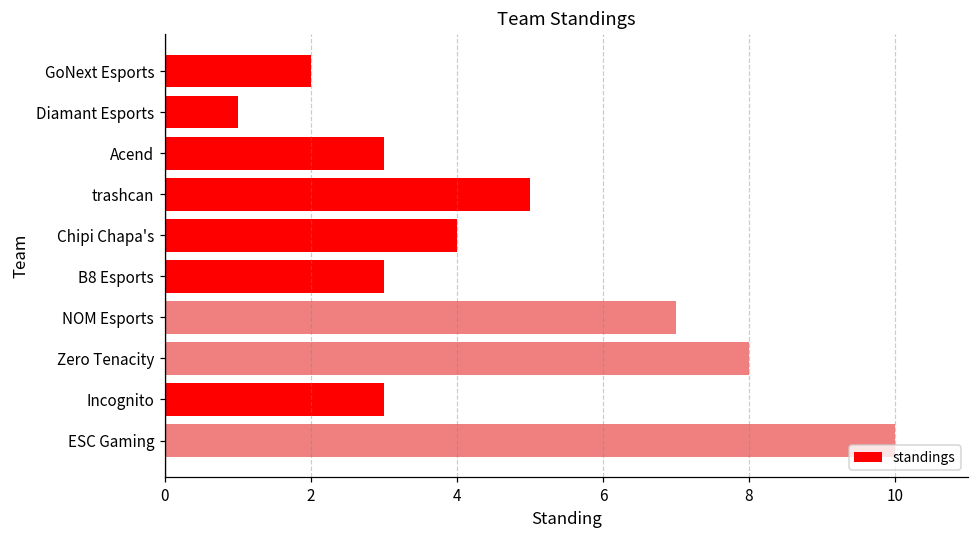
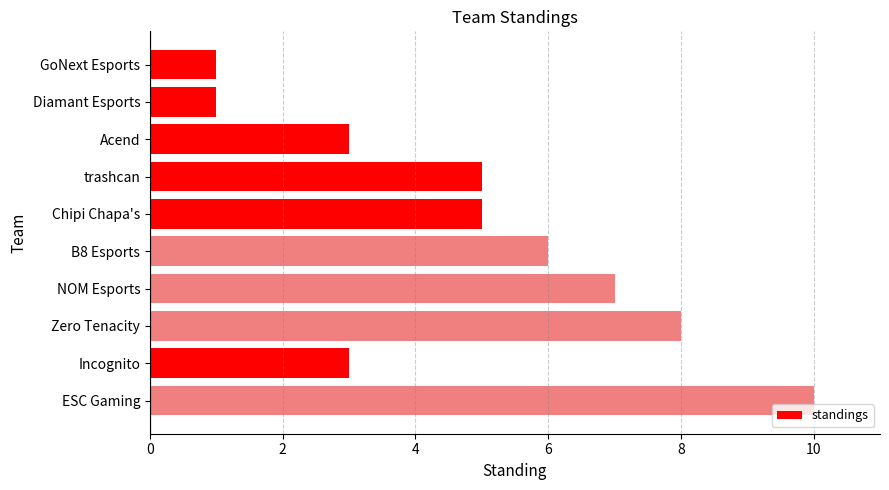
  {
-   "GoNext Esports": 2,
+   "GoNext Esports": 1,
    "Diamant Esports": 1,
    "Acend": 3,
    "trashcan": 5,
-   "Chipi Chapa's": 4,
-   "B8 Esports": 3,
+   "Chipi Chapa's": 5,
+   "B8 Esports": 6,
    "NOM Esports": 7,
    "Zero Tenacity": 8,
    "Incognito": 3,
    "ESC Gaming": 10
  }
